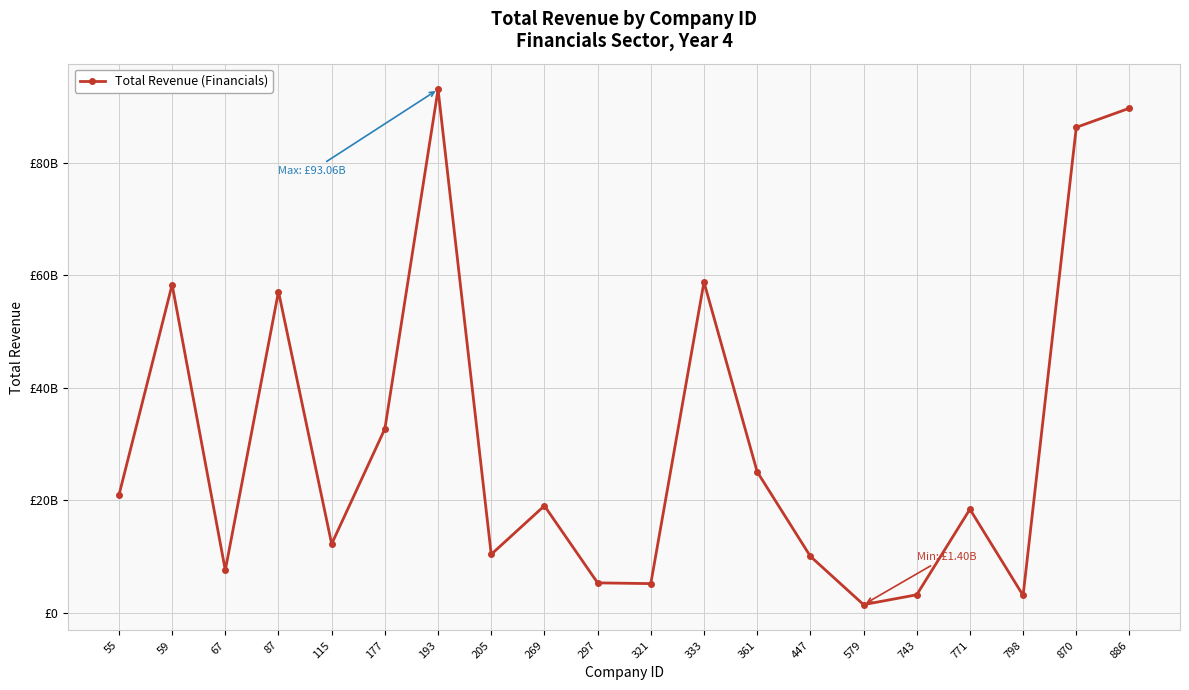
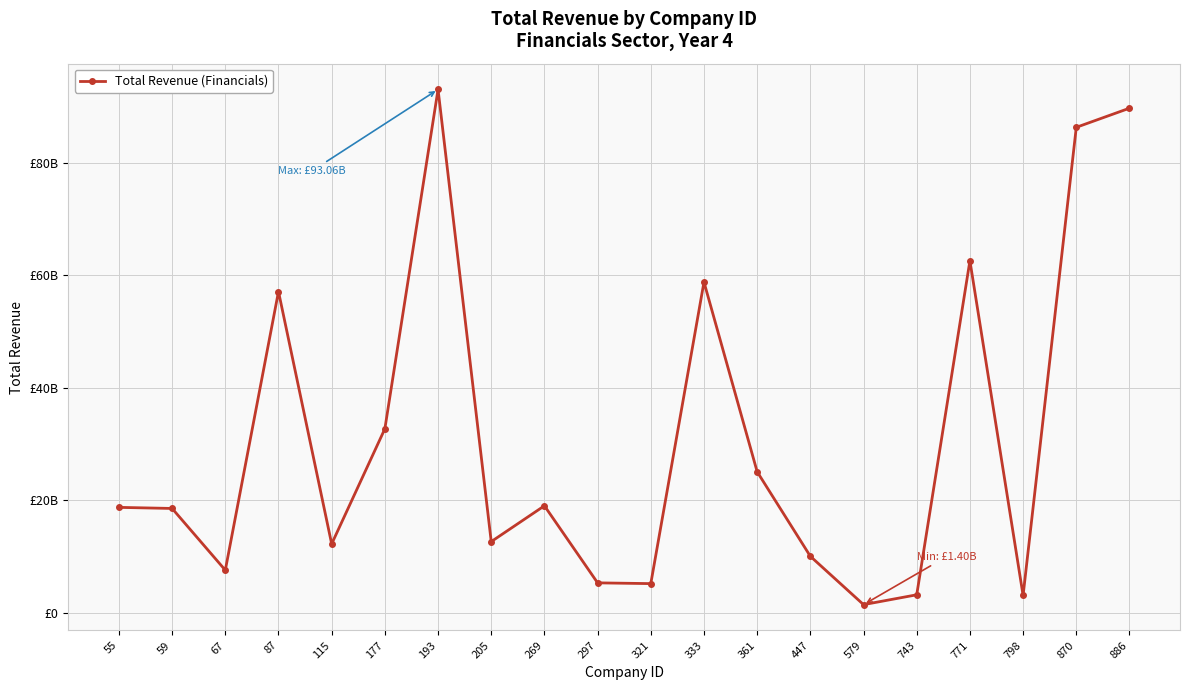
  {
-   "55": "£21000000000",
-   "59": "£58000000000",
+   "55": "£19000000000",
+   "59": "£19000000000",
    "67": "£8000000000",
    "87": "£57000000000",
    "115": "£12000000000",
    "177": "£33000000000",
-   "205": "£10000000000",
+   "205": "£13000000000",
    "269": "£19000000000",
    "297": "£5000000000",
    "321": "£5000000000",
    "333": "£59000000000",
    "361": "£25000000000",
    "447": "£10000000000",
    "579": "£1000000000",
-   "771": "£18000000000",
+   "771": "£63000000000",
    "798": "£3000000000",
    "870": "£86000000000",
    "886": "£90000000000"
  }
